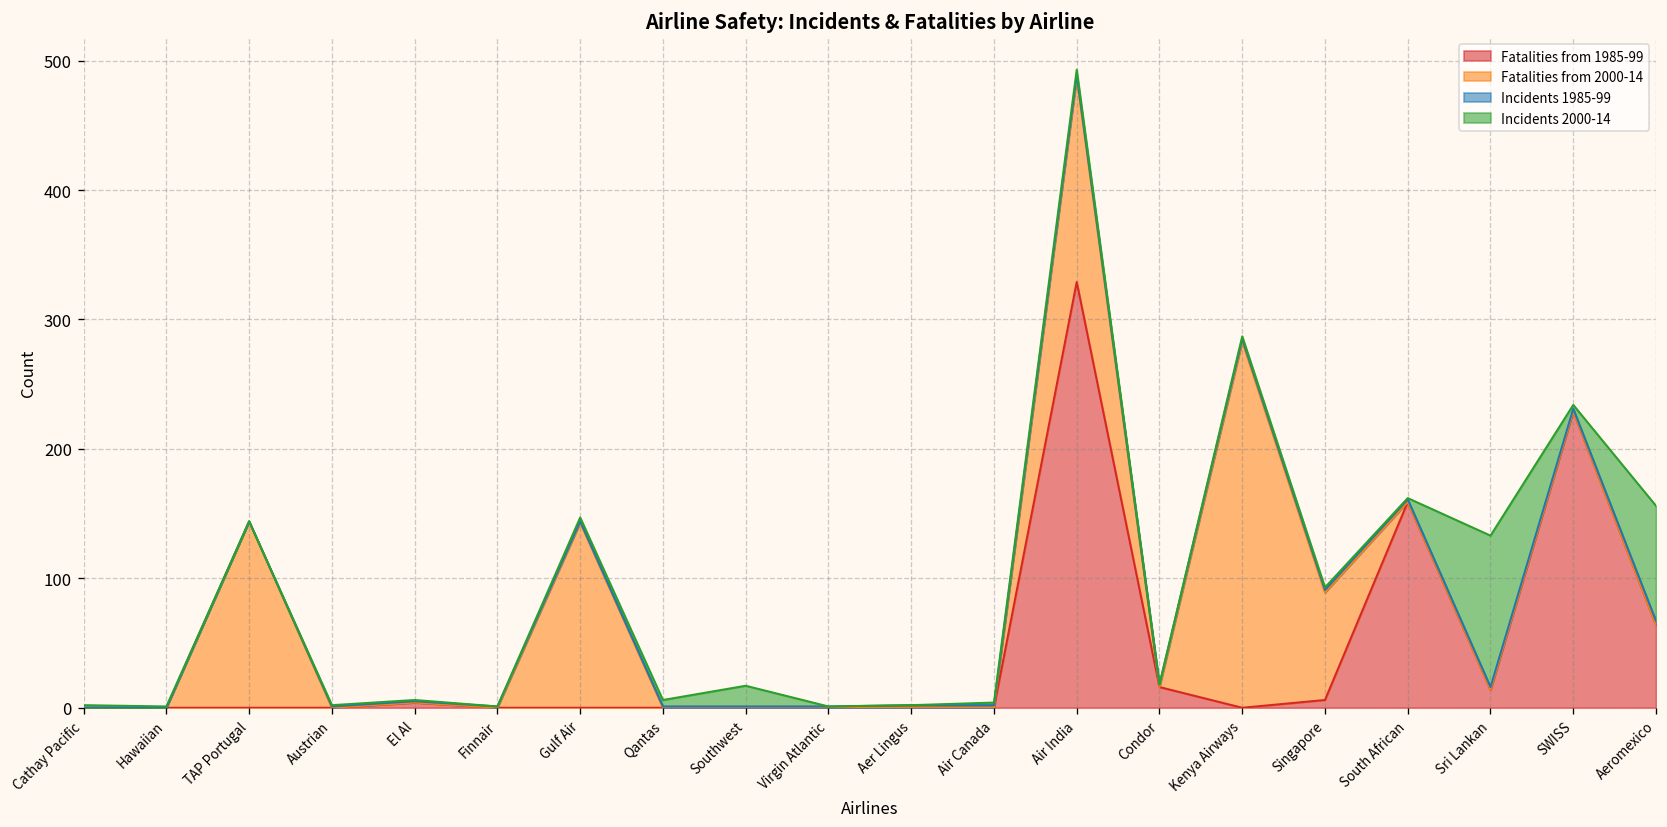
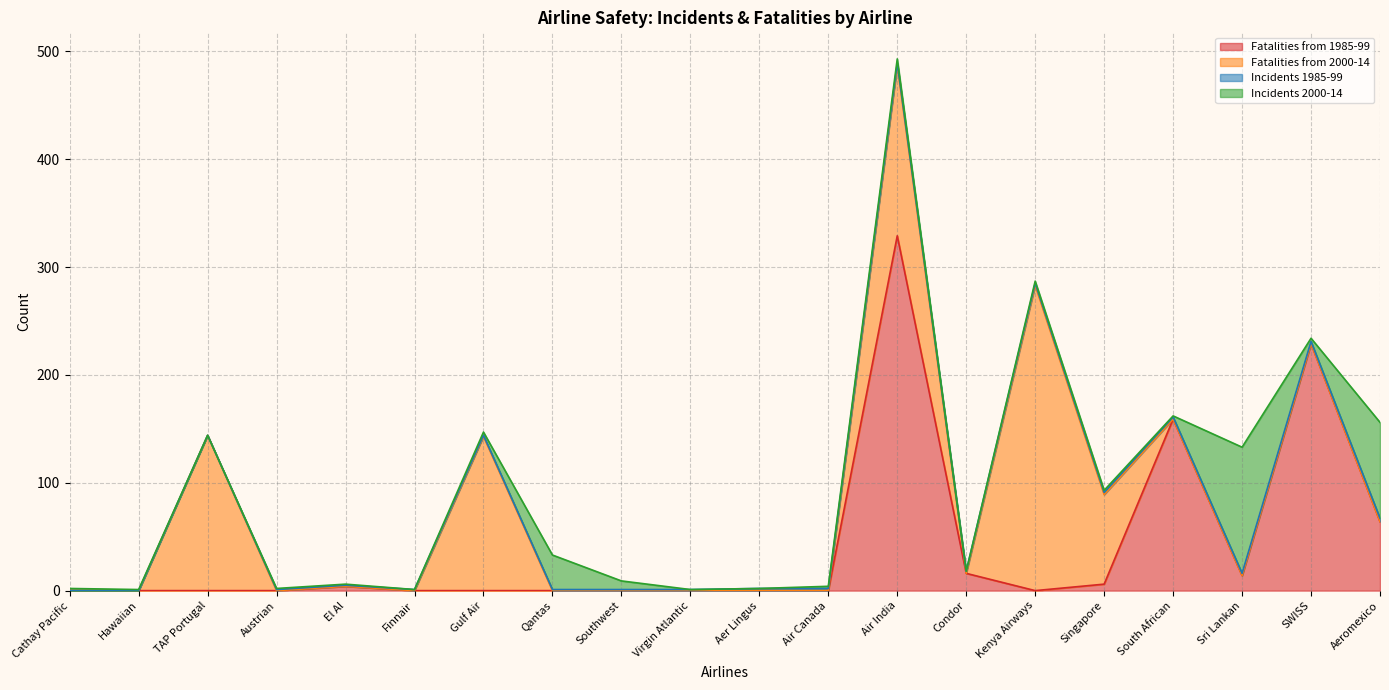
  {
    "Fatalities from 1985-99": {
      "TAP Portugal": 0,
      "Gulf Air": 0,
      "Air India": 329,
      "Kenya Airways": 0,
      "Singapore": 6
    },
    "Incidents 1985-99": {
      "Aeromexico": 3
    },
    "Incidents 2000-14": {
      "Gulf Air": 3,
-     "Qantas": 5,
-     "Southwest": 16,
+     "Qantas": 32,
+     "Southwest": 8,
      "Air India": 4,
      "Sri Lankan": 117,
      "SWISS": 3,
      "Aeromexico": 89
    }
  }
